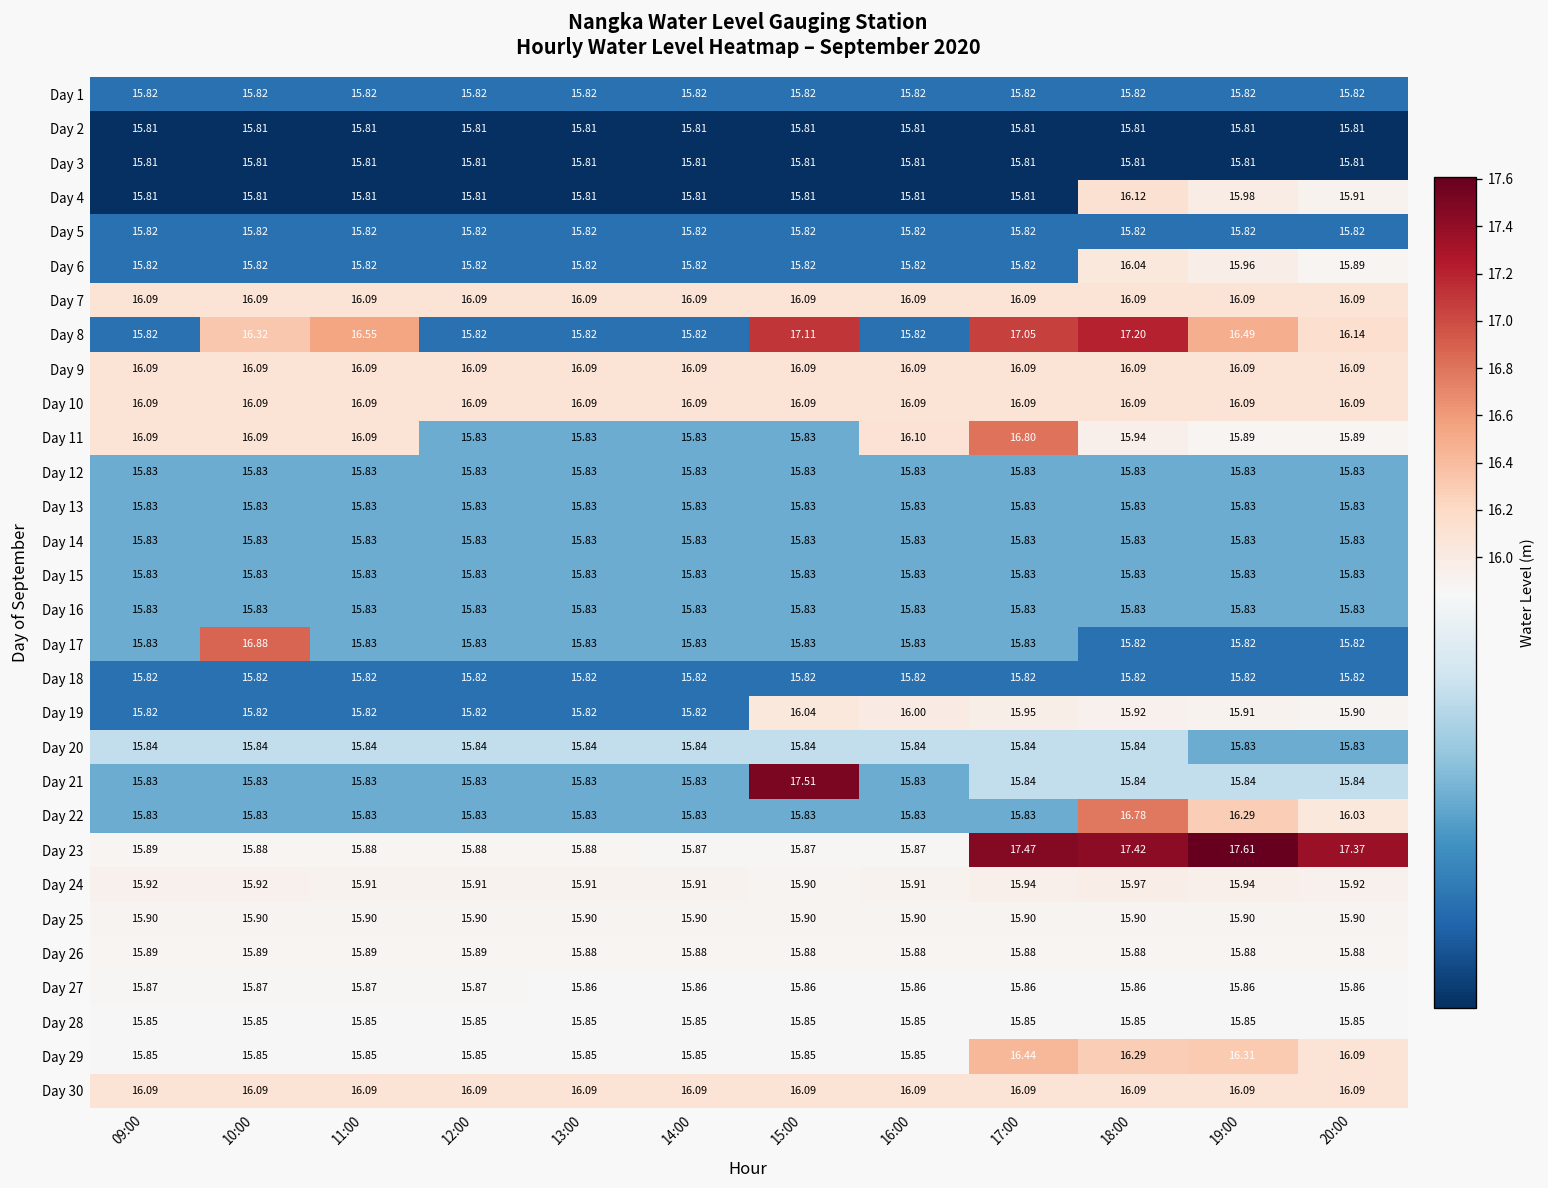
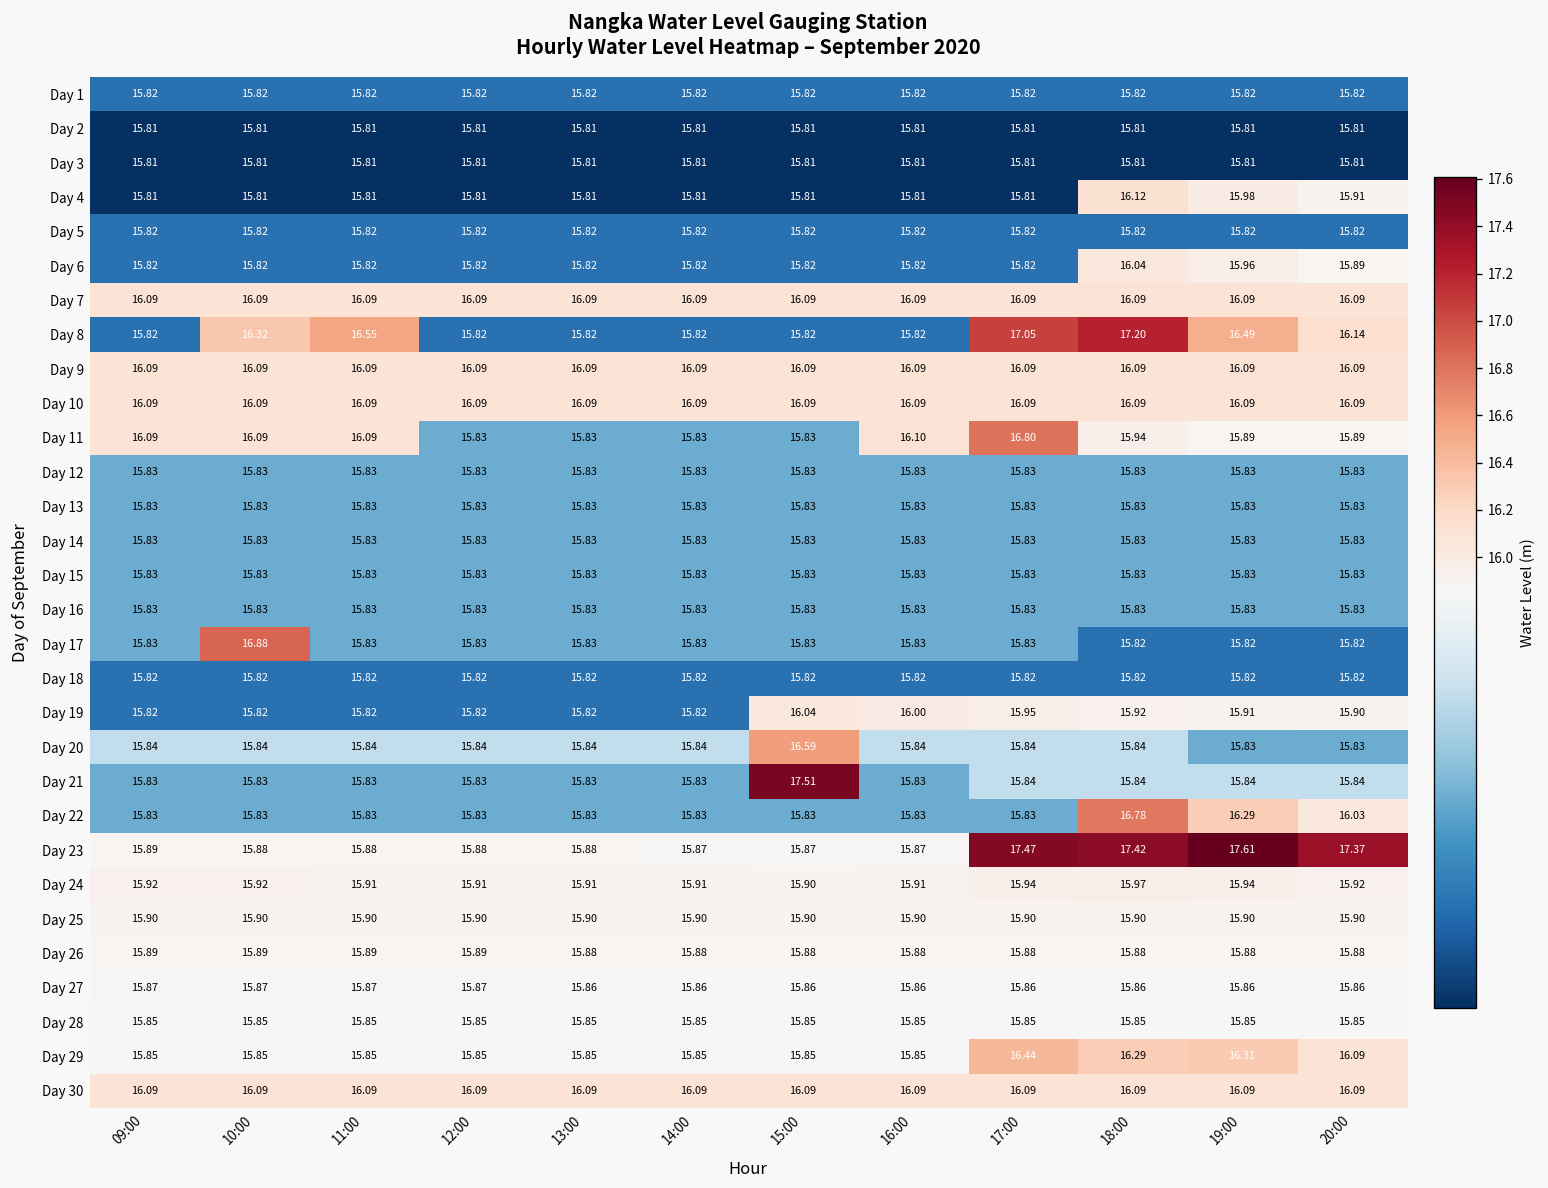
  {
    "Day 8": {
      "09:00": 15.82,
      "10:00": 16.32,
      "11:00": 16.55,
      "12:00": 15.82,
      "13:00": 15.82,
      "14:00": 15.82,
-     "15:00": 17.11,
+     "15:00": 15.82,
      "16:00": 15.82,
      "17:00": 17.05,
      "18:00": 17.20,
      "19:00": 16.49,
      "20:00": 16.14
    },
    "Day 20": {
      "09:00": 15.84,
      "10:00": 15.84,
      "11:00": 15.84,
      "12:00": 15.84,
      "13:00": 15.84,
      "14:00": 15.84,
-     "15:00": 15.84,
+     "15:00": 16.59,
      "16:00": 15.84,
      "17:00": 15.84,
      "18:00": 15.84,
      "19:00": 15.83,
      "20:00": 15.83
    }
  }
